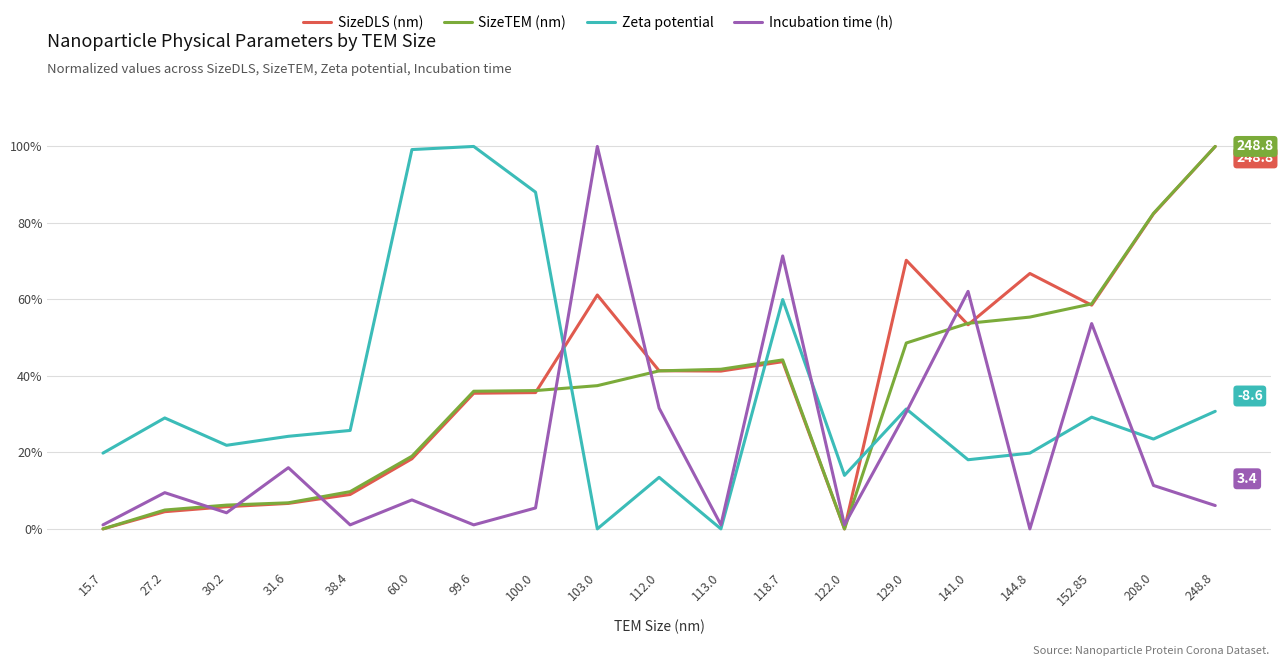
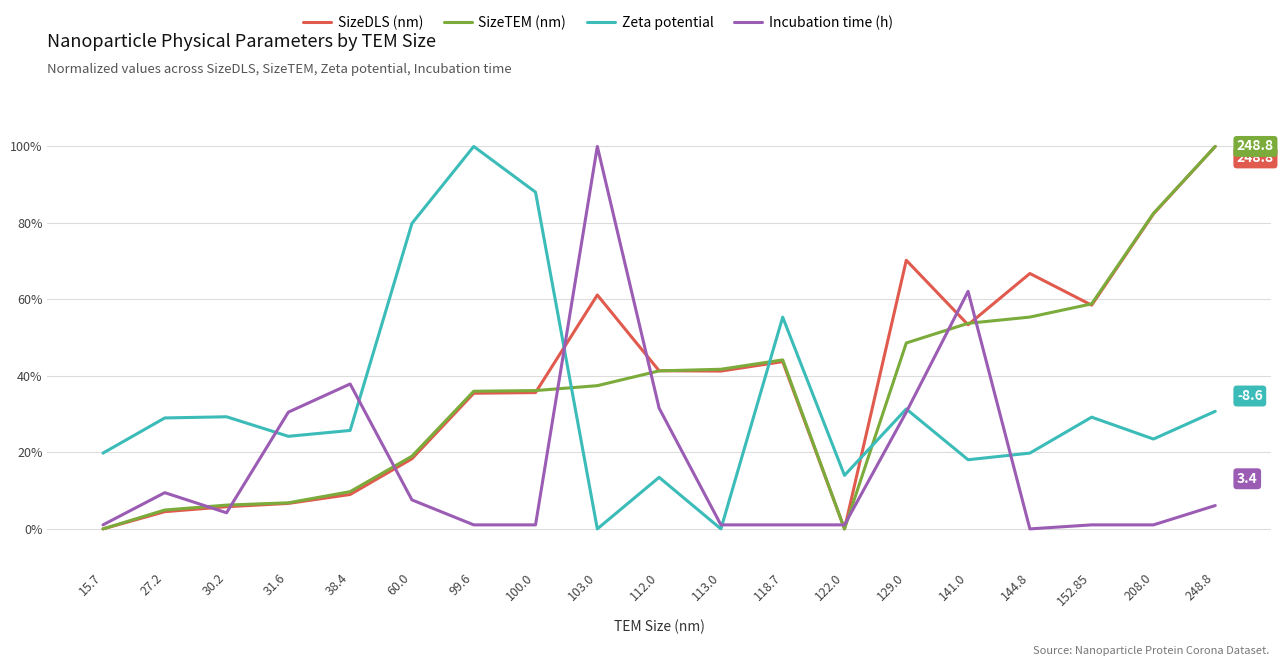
  {
    "SizeDLS (nm)": {
      "38.4": "9%",
      "60.0": "18%",
      "103.0": "61%",
      "129.0": "70%",
      "144.8": "67%"
    },
    "SizeTEM (nm)": {
      "38.4": "10%",
      "60.0": "19%",
      "103.0": "37%",
      "129.0": "49%",
      "144.8": "55%"
    },
    "Zeta potential": {
      "15.7": "20%",
      "27.2": "29%",
-     "30.2": "22%",
+     "30.2": "29%",
      "31.6": "24%",
      "38.4": "26%",
-     "60.0": "99%",
+     "60.0": "80%",
      "99.6": "100%",
      "100.0": "88%",
      "103.0": "0%",
      "112.0": "13%",
      "113.0": "0%",
-     "118.7": "60%",
+     "118.7": "55%",
      "122.0": "14%",
      "129.0": "31%",
      "141.0": "18%",
      "144.8": "20%",
      "152.85": "29%",
      "208.0": "23%"
    },
    "Incubation time (h)": {
      "15.7": "1%",
      "27.2": "9%",
      "30.2": "4%",
-     "31.6": "16%",
-     "38.4": "1%",
+     "31.6": "31%",
+     "38.4": "38%",
      "60.0": "8%",
      "99.6": "1%",
-     "100.0": "5%",
+     "100.0": "1%",
      "103.0": "100%",
      "112.0": "32%",
      "113.0": "1%",
-     "118.7": "71%",
+     "118.7": "1%",
      "122.0": "1%",
      "129.0": "31%",
      "141.0": "62%",
      "144.8": "0%",
-     "152.85": "54%",
-     "208.0": "11%",
+     "152.85": "1%",
+     "208.0": "1%",
      "248.8": "6%"
    }
  }
